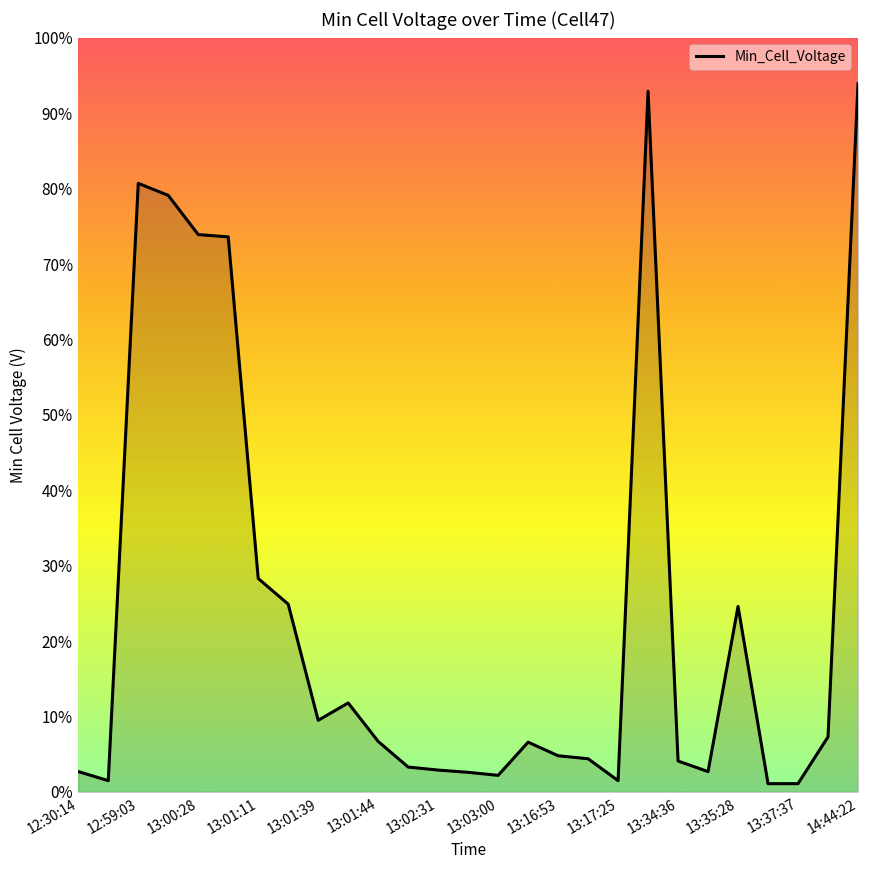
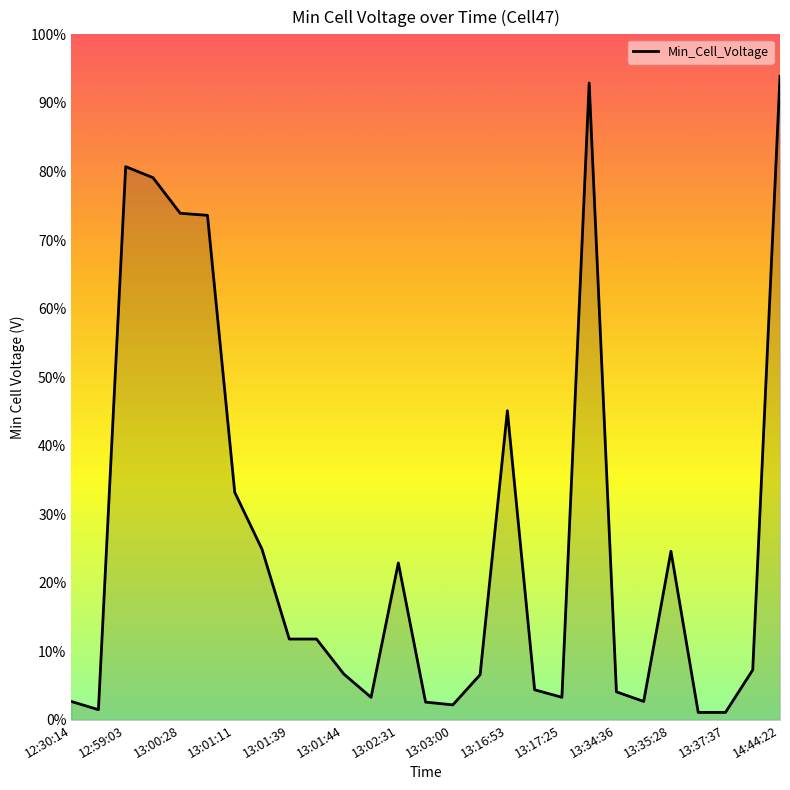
  {
    "12:30:14": "3%",
    "12:59:03": "81%",
    "13:00:28": "74%",
-   "13:01:11": "28%",
-   "13:01:39": "10%",
+   "13:01:11": "33%",
+   "13:01:39": "12%",
    "13:01:44": "7%",
-   "13:02:31": "3%",
+   "13:02:31": "23%",
    "13:03:00": "2%",
-   "13:16:53": "5%",
-   "13:17:25": "2%",
+   "13:16:53": "45%",
+   "13:17:25": "3%",
    "13:34:36": "4%",
    "13:35:28": "25%",
    "13:37:37": "1%",
    "14:44:22": "94%"
  }
